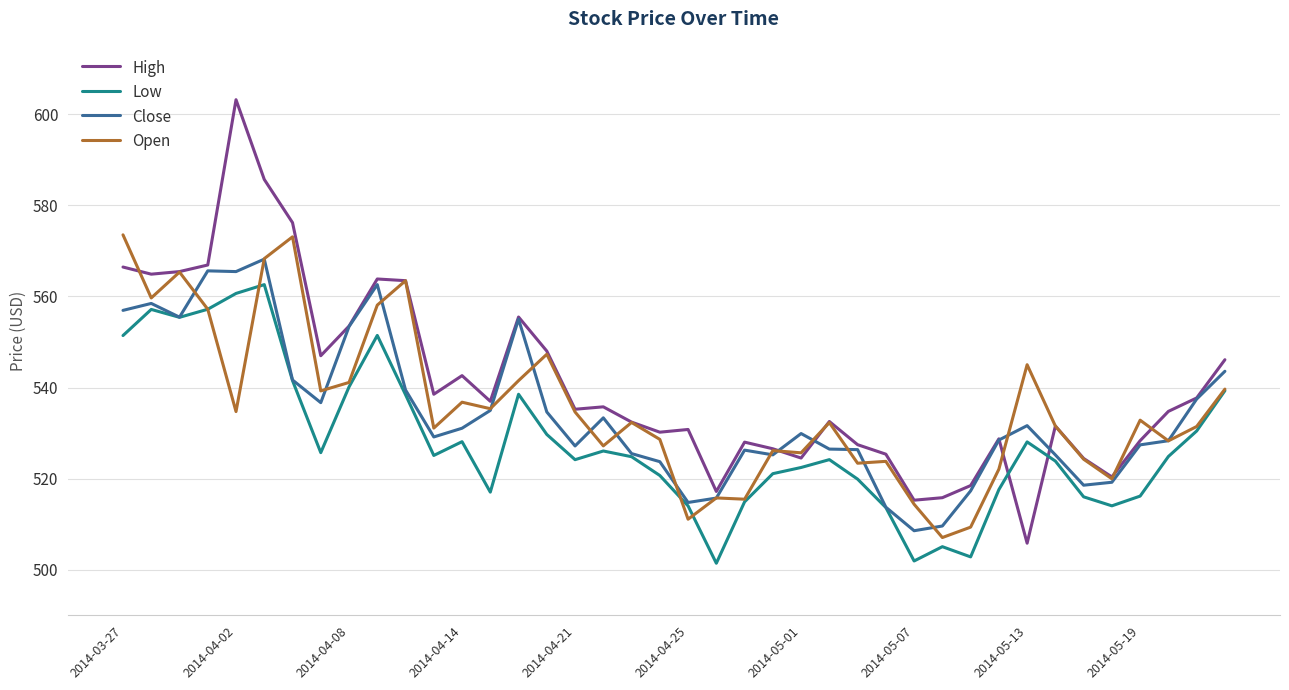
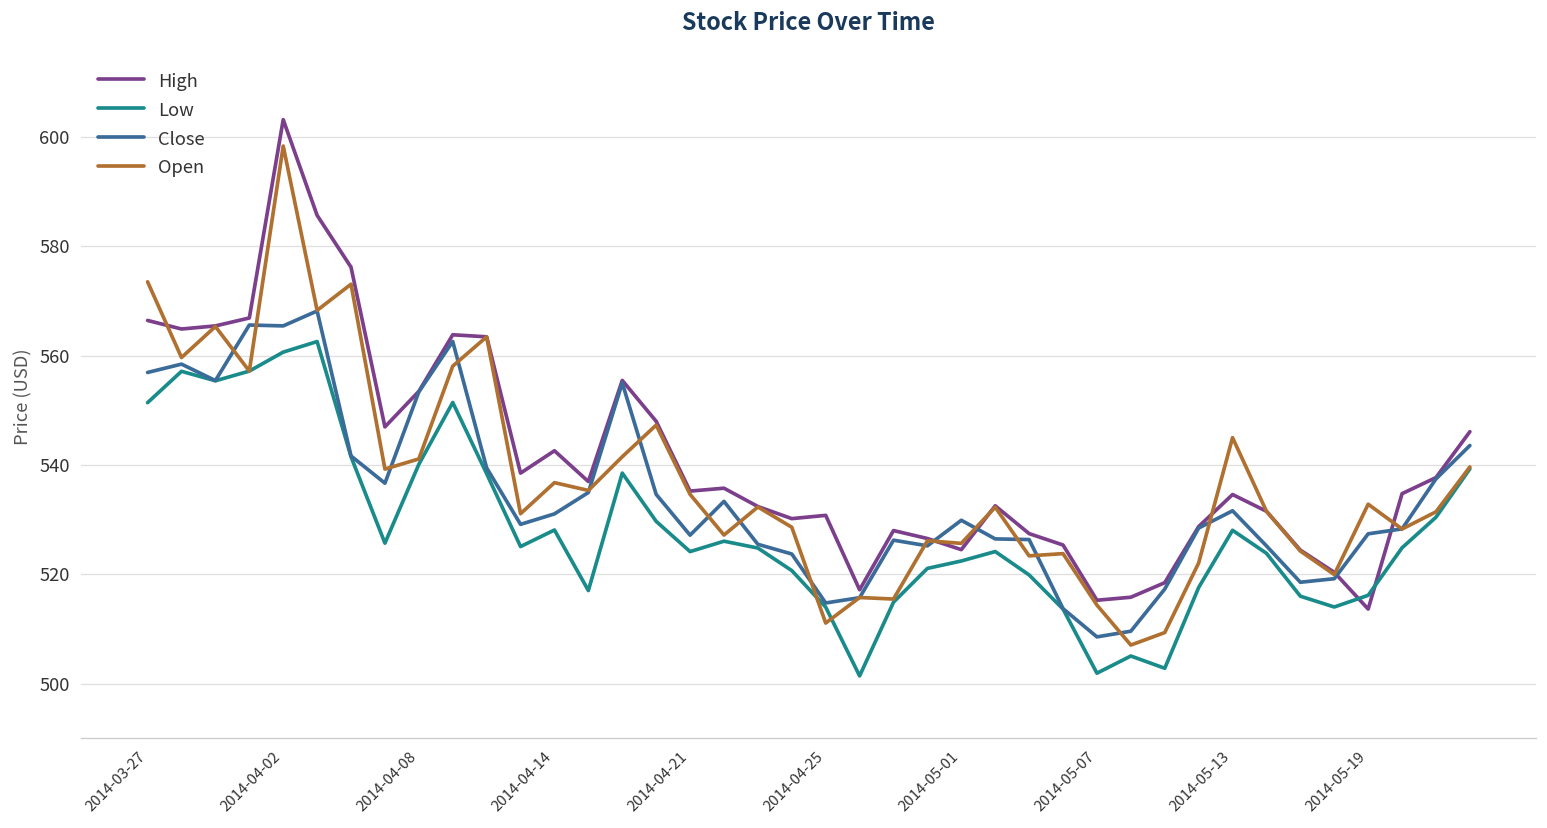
  {
    "High": {
      "2014-03-27": 566,
      "2014-04-02": 603,
      "2014-04-14": 543,
      "2014-04-21": 535,
      "2014-04-25": 531,
      "2014-05-01": 525,
      "2014-05-07": 515,
-     "2014-05-13": 506,
-     "2014-05-19": 528
+     "2014-05-13": 535,
+     "2014-05-19": 514
    },
    "Open": {
      "2014-03-27": 574,
-     "2014-04-02": 535,
+     "2014-04-02": 598,
      "2014-04-08": 541,
      "2014-04-14": 537,
      "2014-04-21": 535,
      "2014-04-25": 511,
      "2014-05-01": 526,
      "2014-05-07": 514,
      "2014-05-13": 545,
      "2014-05-19": 533
    }
  }
